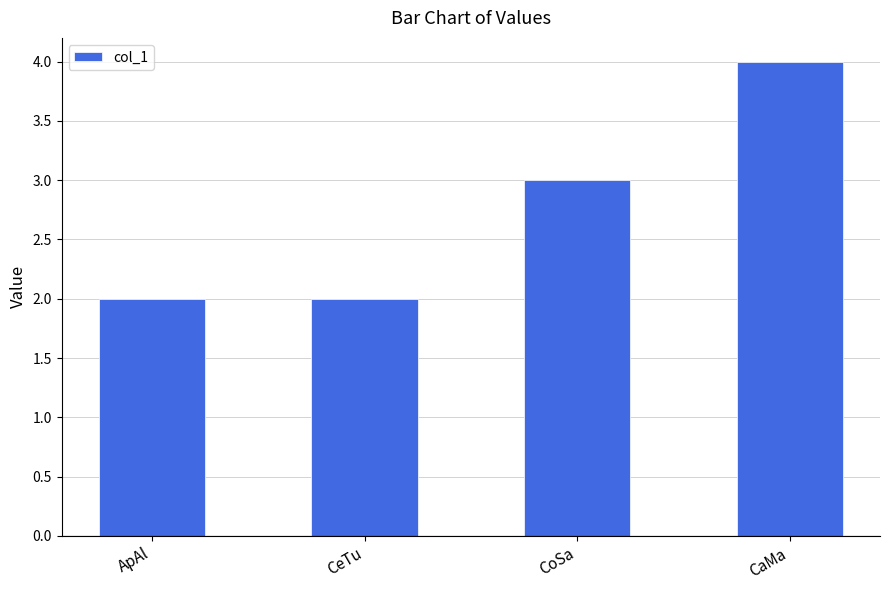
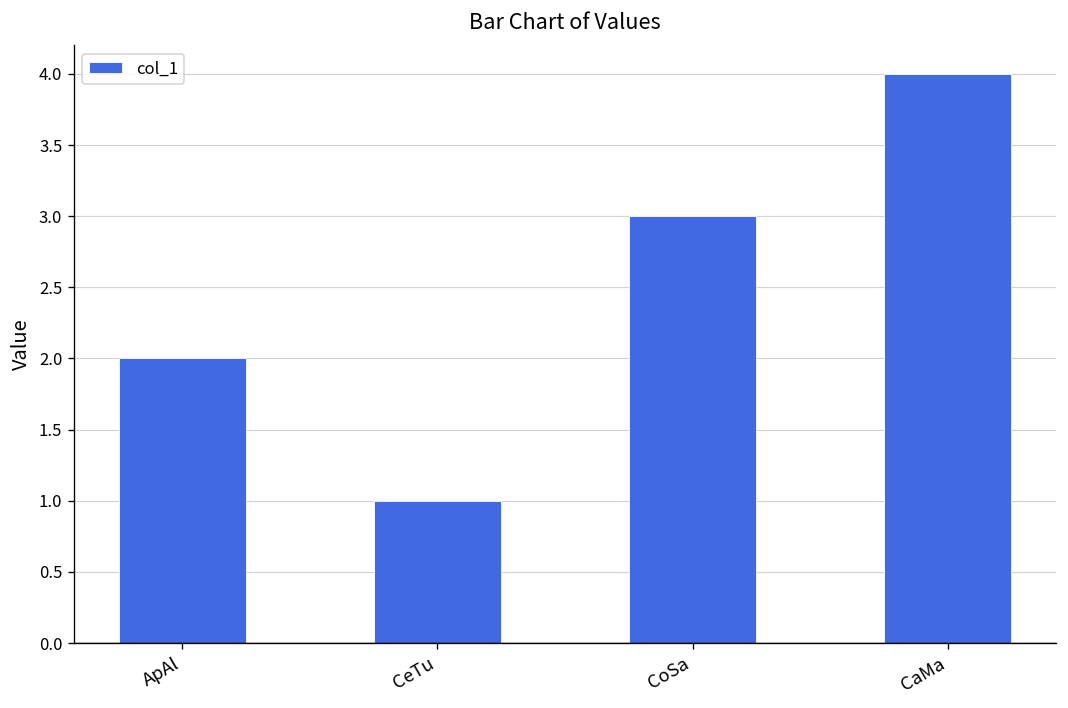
  {
    "ApAl": 2,
-   "CeTu": 2,
+   "CeTu": 1,
    "CoSa": 3,
    "CaMa": 4
  }
